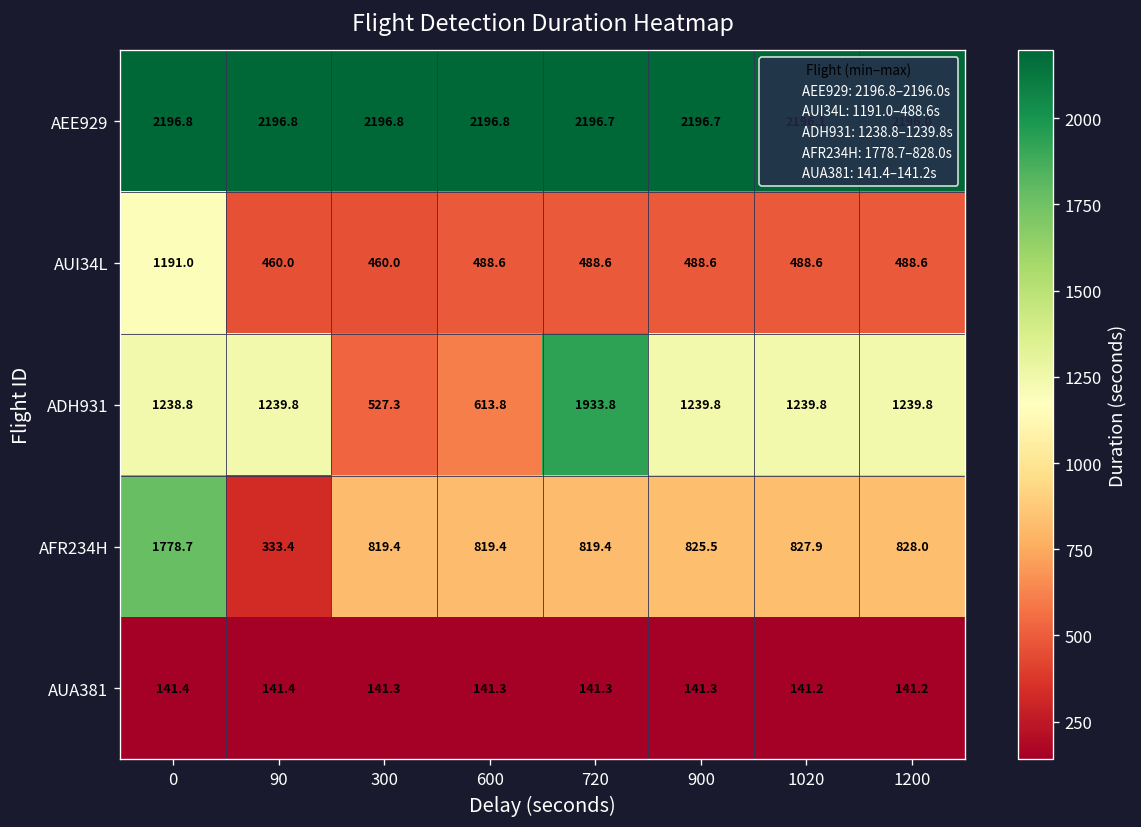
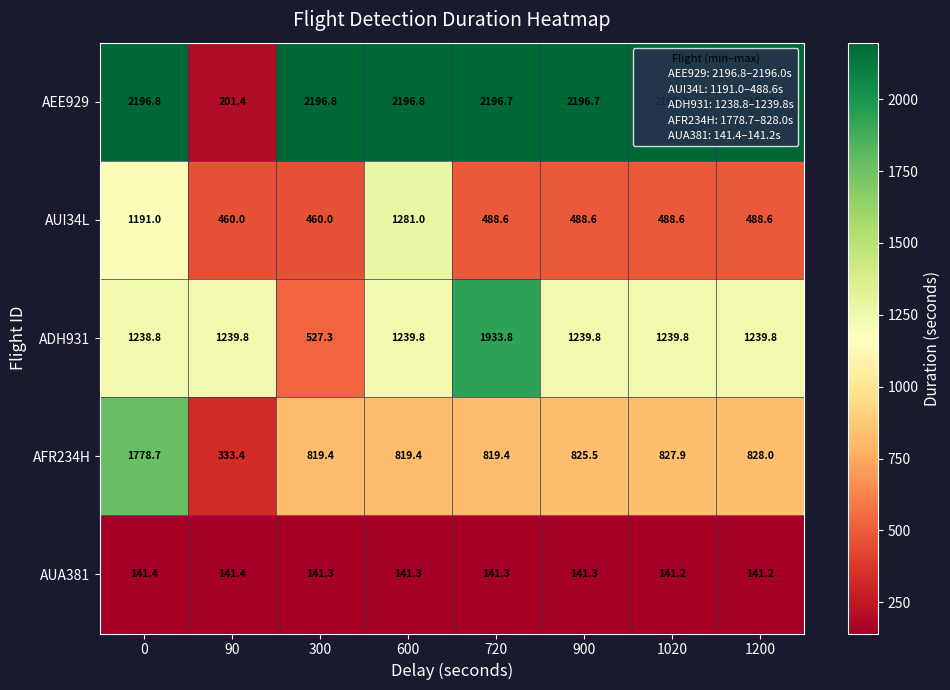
  {
    "AEE929": {
      "0": 2196.8,
-     "90": 2196.8,
+     "90": 201.4,
      "300": 2196.8,
      "600": 2196.8,
      "720": 2196.7,
      "900": 2196.7
    },
    "AUI34L": {
      "0": 1191.0,
      "90": 460.0,
      "300": 460.0,
-     "600": 488.6,
+     "600": 1281.0,
      "720": 488.6,
      "900": 488.6,
      "1020": 488.6,
      "1200": 488.6
    },
    "ADH931": {
      "0": 1238.8,
      "90": 1239.8,
      "300": 527.3,
-     "600": 613.8,
+     "600": 1239.8,
      "720": 1933.8,
      "900": 1239.8,
      "1020": 1239.8,
      "1200": 1239.8
    },
    "AFR234H": {
      "0": 1778.7,
      "90": 333.4,
      "300": 819.4,
      "600": 819.4,
      "720": 819.4,
      "900": 825.5,
      "1020": 827.9,
      "1200": 828.0
    },
    "AUA381": {
      "0": 141.4,
      "90": 141.4,
      "300": 141.3,
      "600": 141.3,
      "720": 141.3,
      "900": 141.3,
      "1020": 141.2,
      "1200": 141.2
    }
  }
